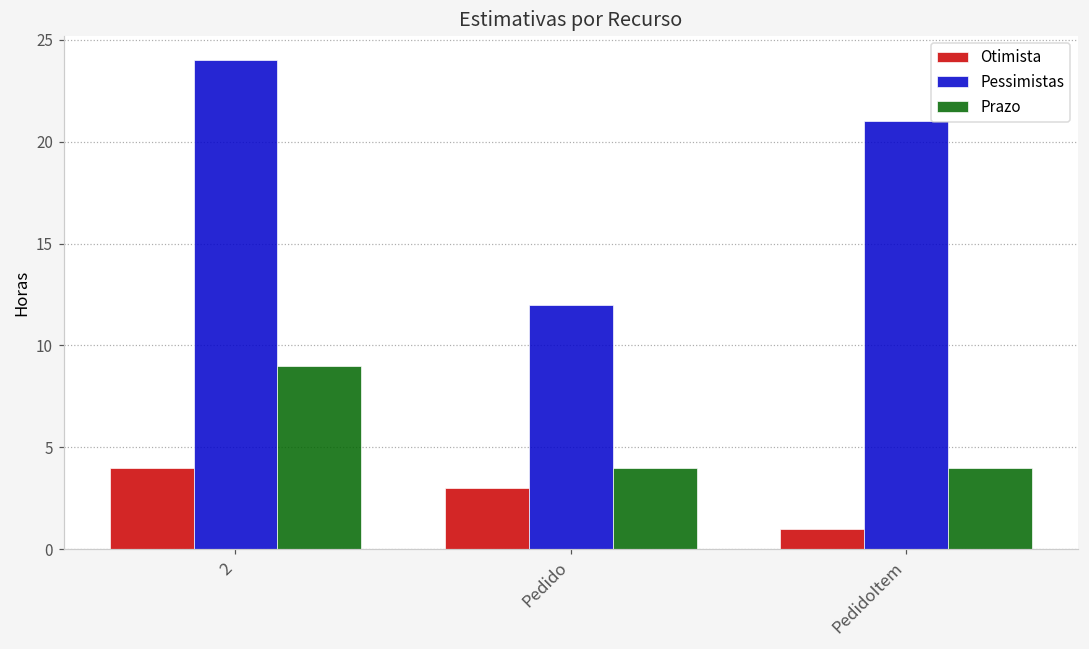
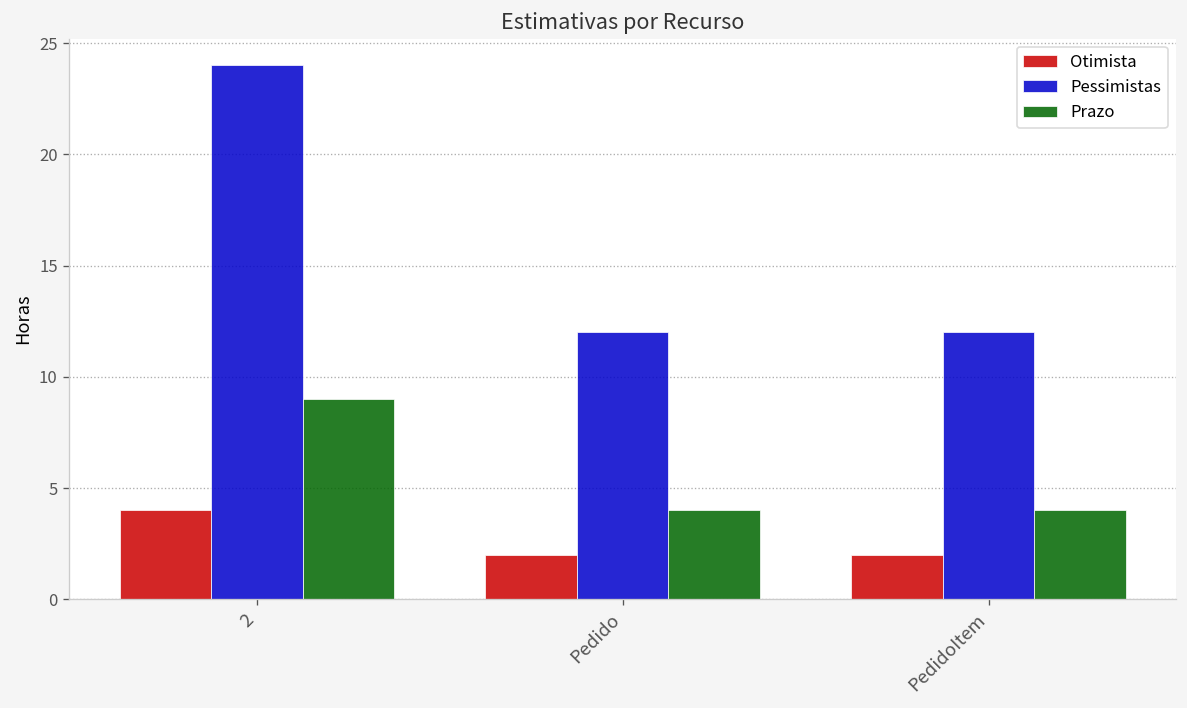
  {
    "Otimista": {
      "2": 4,
-     "Pedido": 3,
-     "PedidoItem": 1
+     "Pedido": 2,
+     "PedidoItem": 2
    },
    "Pessimistas": {
      "2": 24,
      "Pedido": 12,
-     "PedidoItem": 21
+     "PedidoItem": 12
    },
    "Prazo": {
      "2": 9,
      "Pedido": 4,
      "PedidoItem": 4
    }
  }
